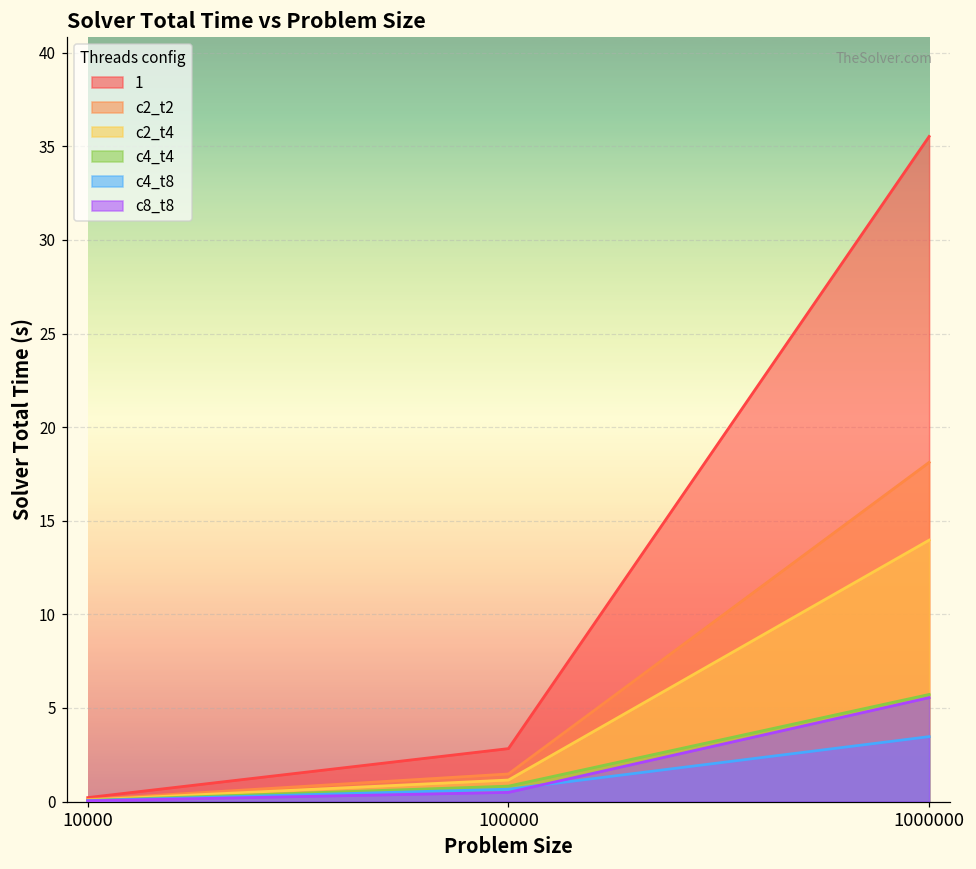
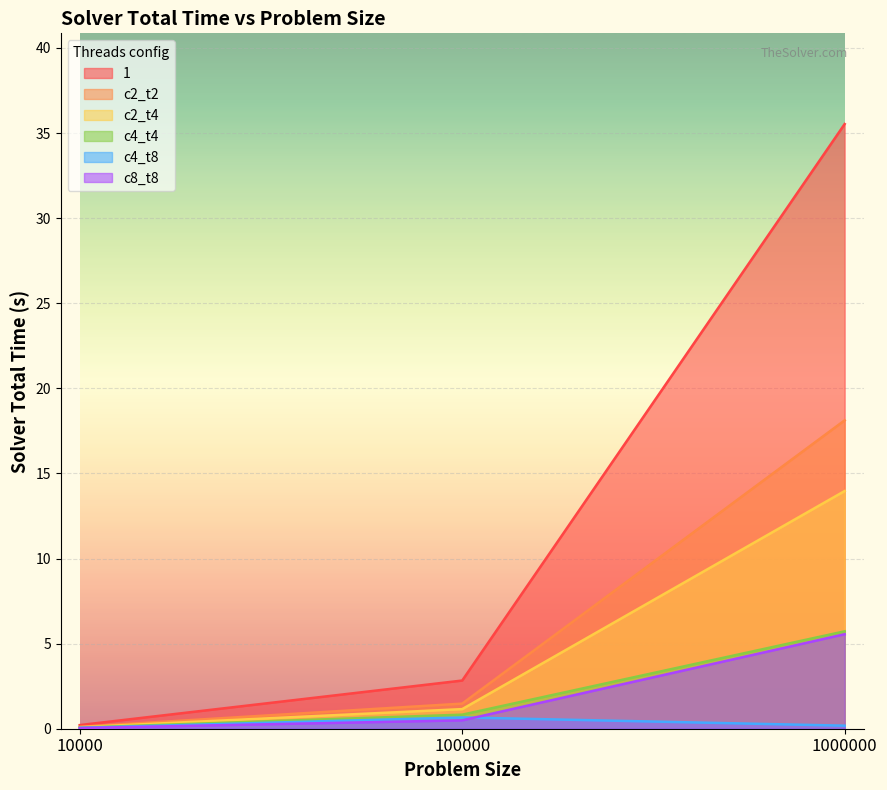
  {
    "c4_t4": {
      "100000": 0.8,
      "1000000": 5.7
    },
    "c4_t8": {
      "100000": 0.7,
-     "1000000": 3.5
+     "1000000": 0.2
    },
    "c8_t8": {
      "100000": 0.5,
      "1000000": 5.6
    }
  }
